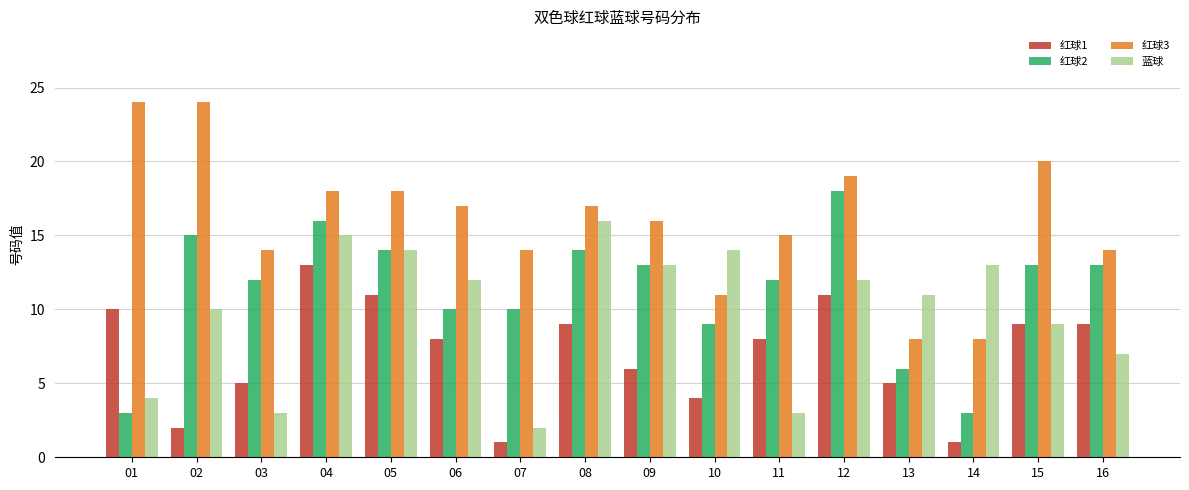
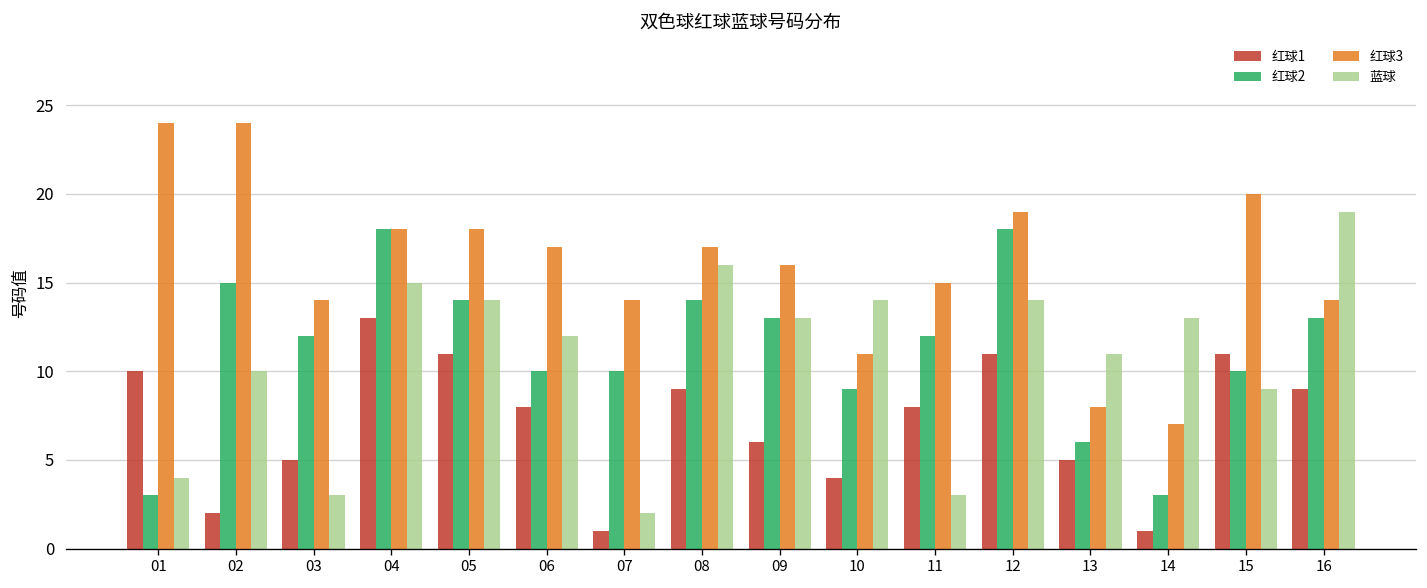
  {
    "红球1": {
      "01": 10,
      "02": 2,
      "03": 5,
      "04": 13,
      "05": 11,
      "06": 8,
      "07": 1,
      "08": 9,
      "09": 6,
      "10": 4,
      "11": 8,
      "12": 11,
      "13": 5,
      "14": 1,
-     "15": 9,
+     "15": 11,
      "16": 9
    },
    "红球2": {
      "01": 3,
      "02": 15,
      "03": 12,
-     "04": 16,
+     "04": 18,
      "05": 14,
      "06": 10,
      "07": 10,
      "08": 14,
      "09": 13,
      "10": 9,
      "11": 12,
      "12": 18,
      "13": 6,
      "14": 3,
-     "15": 13,
+     "15": 10,
      "16": 13
    },
    "红球3": {
      "01": 24,
      "02": 24,
      "03": 14,
      "04": 18,
      "05": 18,
      "06": 17,
      "07": 14,
      "08": 17,
      "09": 16,
      "10": 11,
      "11": 15,
      "12": 19,
      "13": 8,
-     "14": 8,
+     "14": 7,
      "15": 20,
      "16": 14
    },
    "蓝球": {
      "01": 4,
      "02": 10,
      "03": 3,
      "04": 15,
      "05": 14,
      "06": 12,
      "07": 2,
      "08": 16,
      "09": 13,
      "10": 14,
      "11": 3,
-     "12": 12,
+     "12": 14,
      "13": 11,
      "14": 13,
      "15": 9,
-     "16": 7
+     "16": 19
    }
  }
